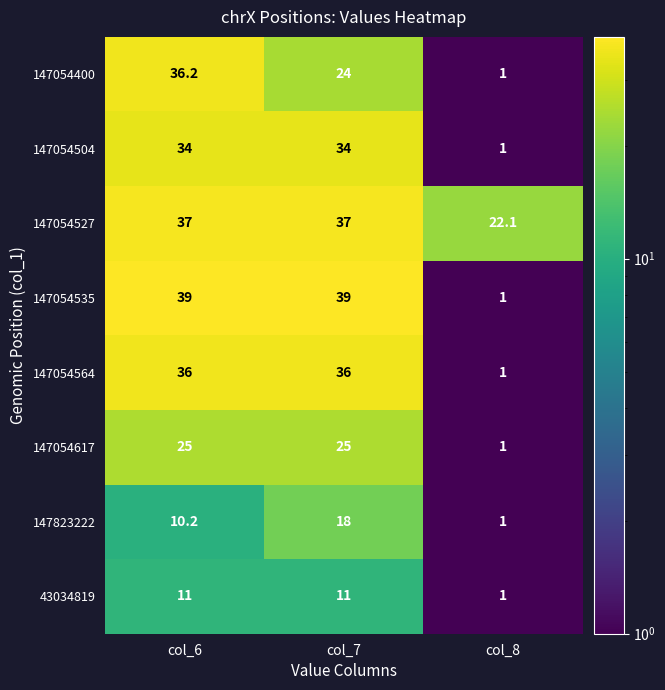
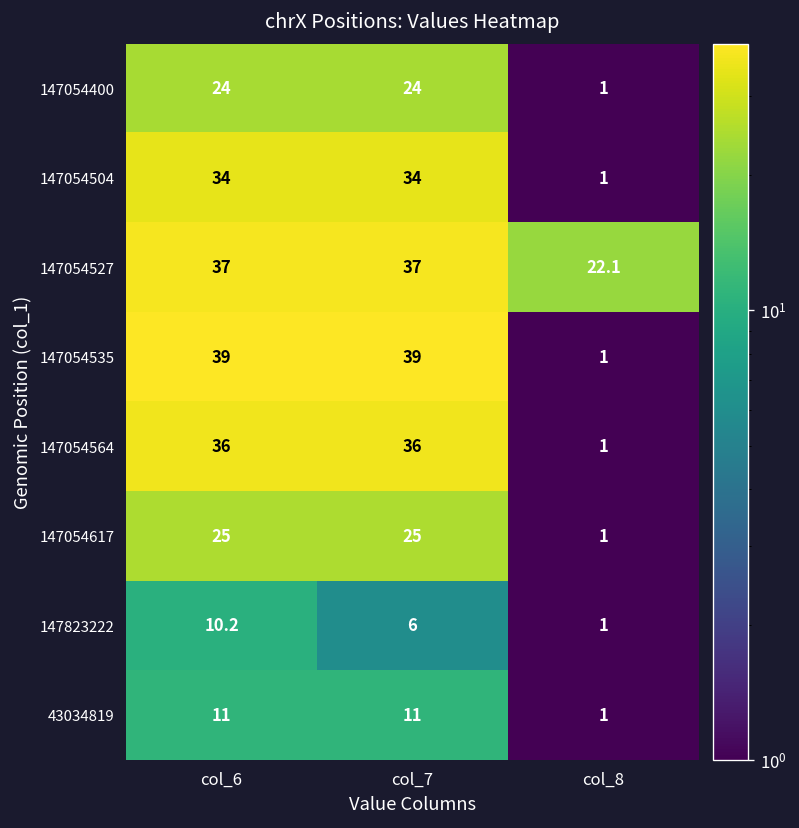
  {
    "147054400": {
-     "col_6": 36.2,
+     "col_6": 24,
      "col_7": 24,
      "col_8": 1
    },
    "147054504": {
      "col_6": 34,
      "col_7": 34,
      "col_8": 1
    },
    "147054527": {
      "col_6": 37,
      "col_7": 37,
      "col_8": 22.1
    },
    "147054535": {
      "col_6": 39,
      "col_7": 39,
      "col_8": 1
    },
    "147054564": {
      "col_6": 36,
      "col_7": 36,
      "col_8": 1
    },
    "147054617": {
      "col_6": 25,
      "col_7": 25,
      "col_8": 1
    },
    "147823222": {
      "col_6": 10.2,
-     "col_7": 18,
+     "col_7": 6,
      "col_8": 1
    },
    "43034819": {
      "col_6": 11,
      "col_7": 11,
      "col_8": 1
    }
  }
